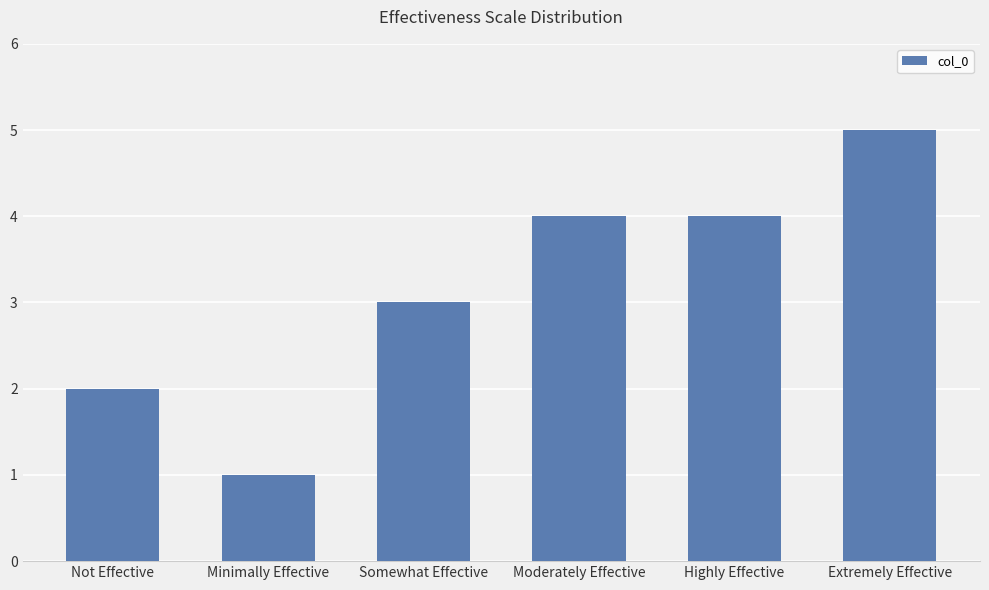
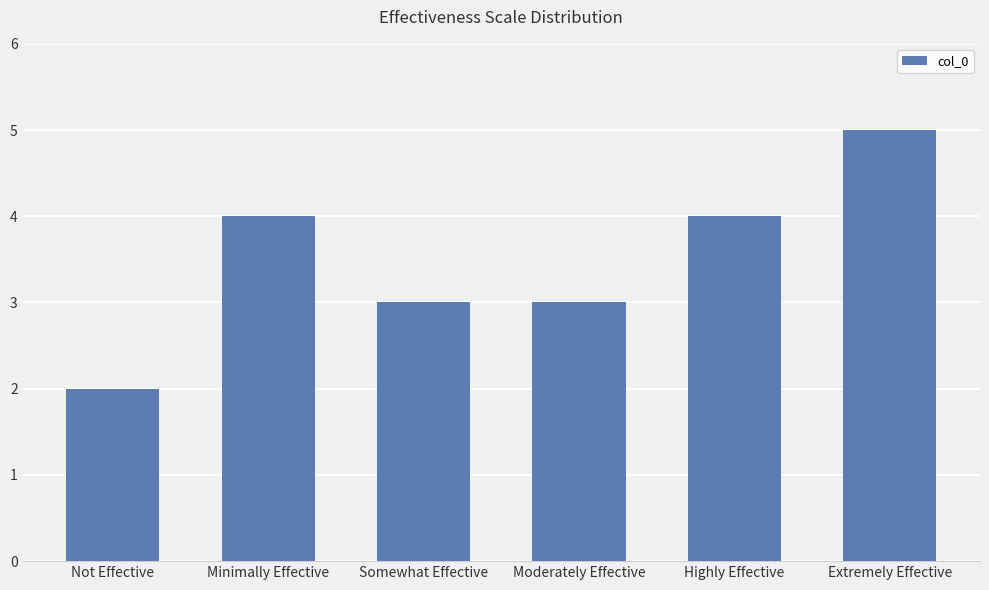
  {
    "Not Effective": 2,
-   "Minimally Effective": 1,
+   "Minimally Effective": 4,
    "Somewhat Effective": 3,
-   "Moderately Effective": 4,
+   "Moderately Effective": 3,
    "Highly Effective": 4,
    "Extremely Effective": 5
  }
